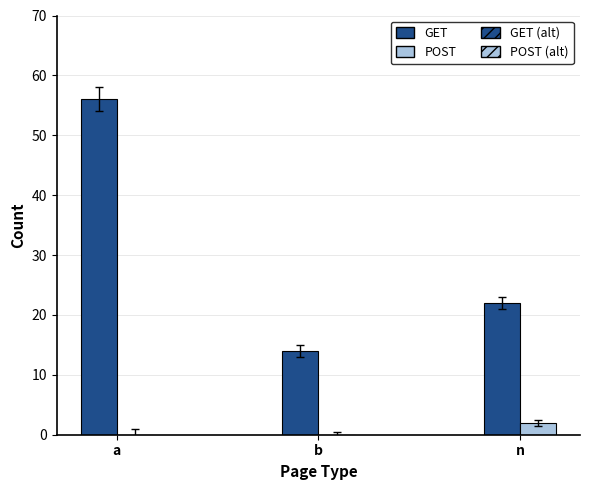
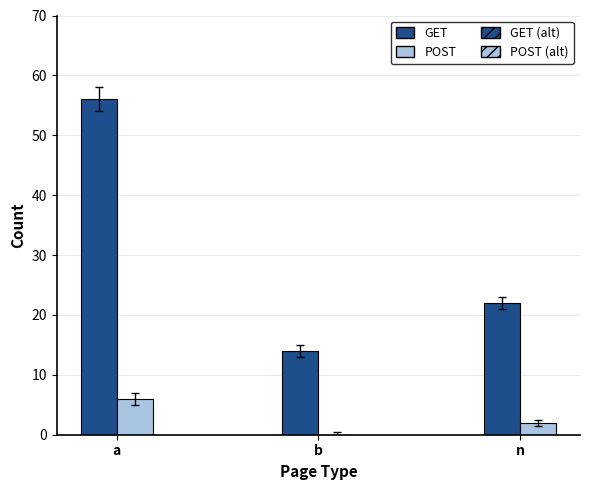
  {
    "POST": {
-     "a": 0,
+     "a": 6,
      "b": 0,
      "n": 2
    }
  }
